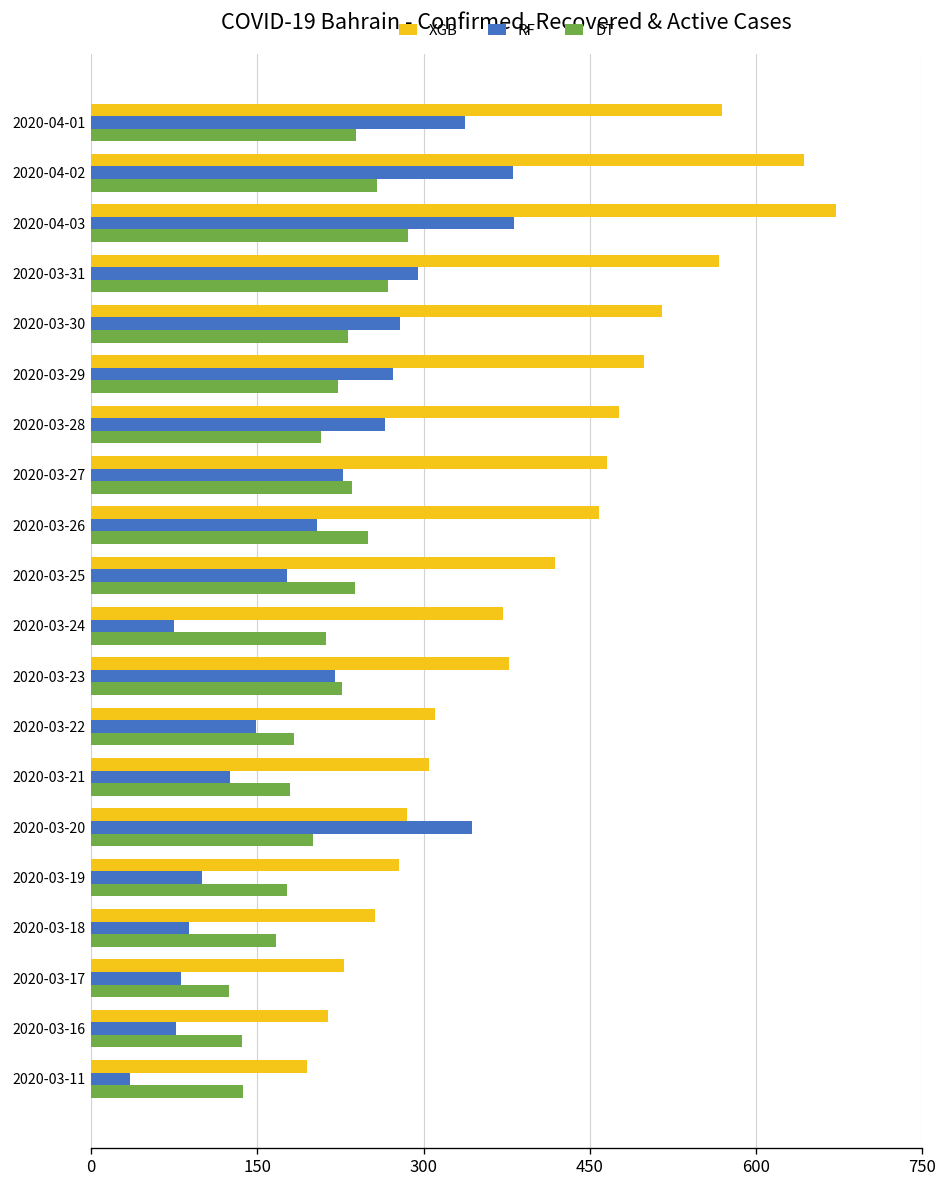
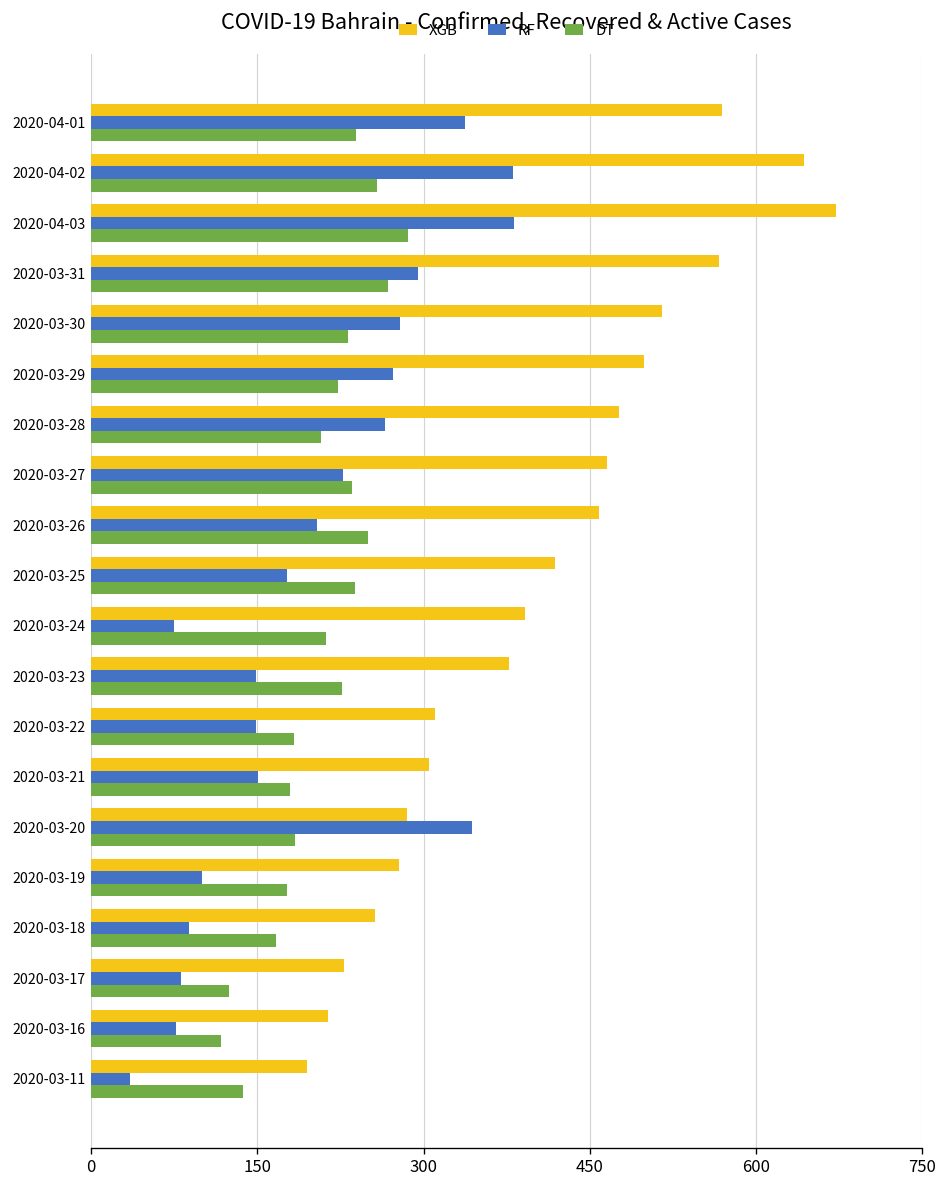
  {
    "XGB": {
      "2020-04-01": 570,
      "2020-04-02": 640,
      "2020-04-03": 670,
      "2020-03-31": 570,
      "2020-03-30": 520,
      "2020-03-29": 500,
      "2020-03-28": 480,
      "2020-03-27": 470,
      "2020-03-26": 460,
      "2020-03-25": 420,
-     "2020-03-24": 370,
+     "2020-03-24": 390,
      "2020-03-23": 380,
      "2020-03-22": 310,
      "2020-03-21": 310,
      "2020-03-20": 290,
      "2020-03-19": 280,
      "2020-03-18": 260,
      "2020-03-17": 230,
      "2020-03-16": 210,
      "2020-03-11": 200
    },
    "RF": {
      "2020-04-01": 340,
      "2020-04-02": 380,
      "2020-04-03": 380,
      "2020-03-31": 300,
      "2020-03-30": 280,
      "2020-03-29": 270,
      "2020-03-28": 270,
      "2020-03-27": 230,
      "2020-03-26": 200,
      "2020-03-25": 180,
      "2020-03-24": 80,
-     "2020-03-23": 220,
+     "2020-03-23": 150,
      "2020-03-22": 150,
-     "2020-03-21": 130,
+     "2020-03-21": 150,
      "2020-03-20": 340,
      "2020-03-19": 100,
      "2020-03-18": 90,
      "2020-03-17": 80,
      "2020-03-16": 80,
      "2020-03-11": 40
    },
    "DT": {
      "2020-04-01": 240,
      "2020-04-02": 260,
      "2020-04-03": 290,
      "2020-03-31": 270,
      "2020-03-30": 230,
      "2020-03-29": 220,
      "2020-03-28": 210,
      "2020-03-27": 240,
      "2020-03-26": 250,
      "2020-03-25": 240,
      "2020-03-24": 210,
      "2020-03-23": 230,
      "2020-03-22": 180,
      "2020-03-21": 180,
-     "2020-03-20": 200,
+     "2020-03-20": 180,
      "2020-03-19": 180,
      "2020-03-18": 170,
      "2020-03-17": 120,
-     "2020-03-16": 140,
+     "2020-03-16": 120,
      "2020-03-11": 140
    }
  }
